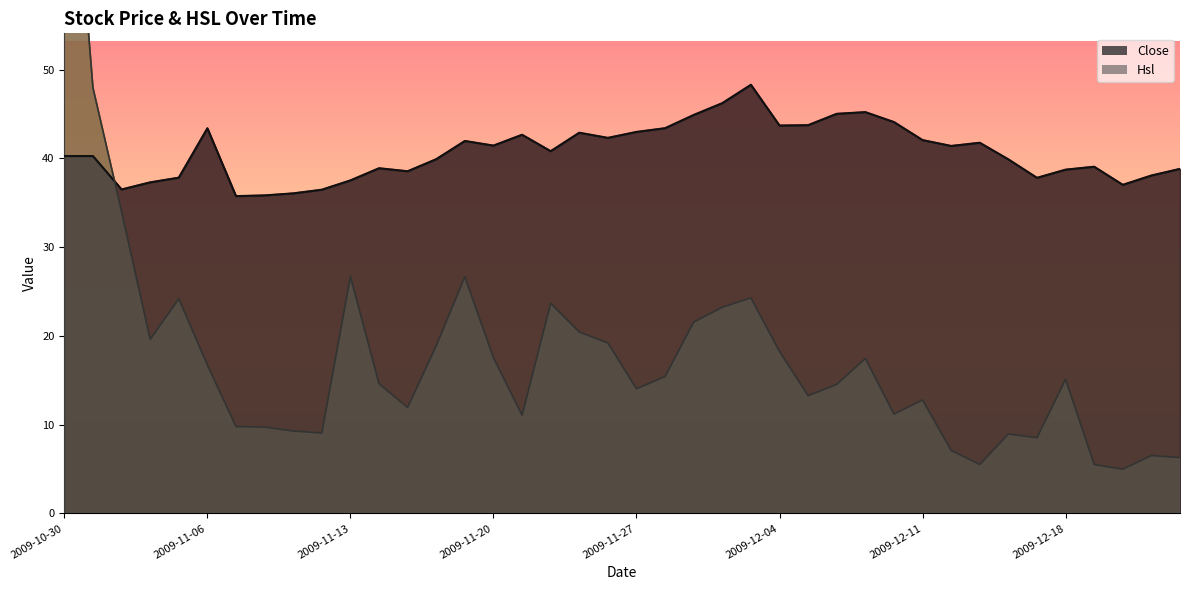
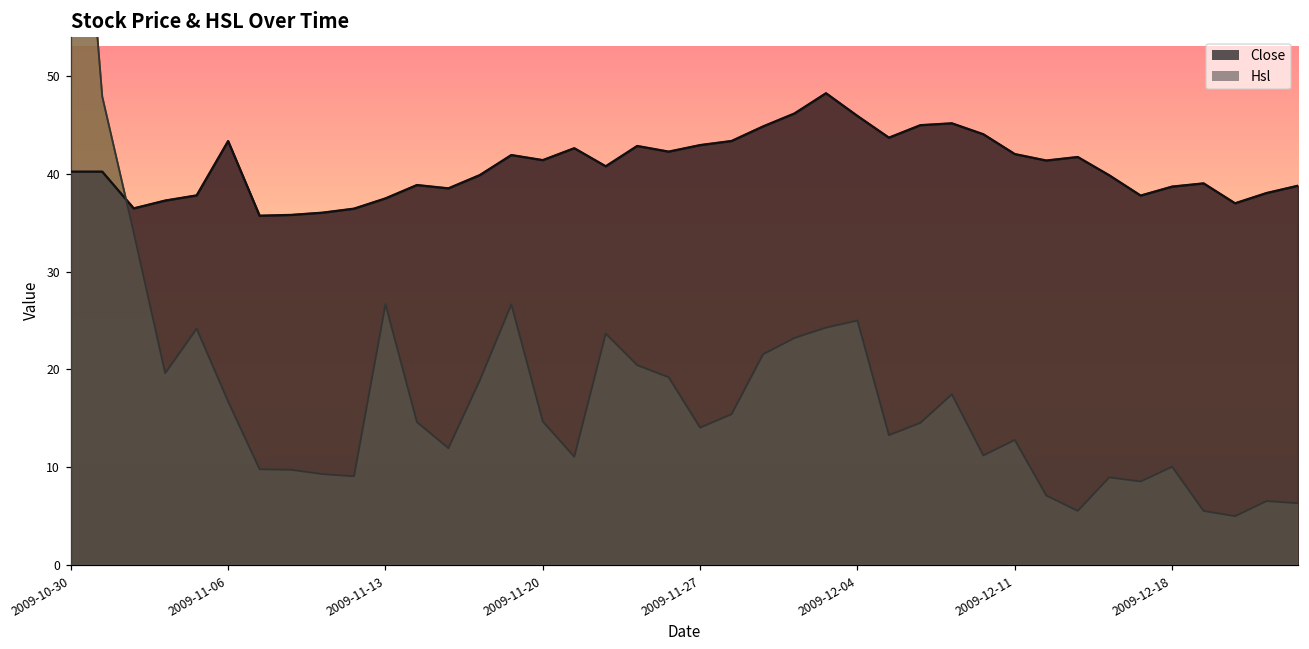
  {
    "Close": {
      "2009-10-30": 40,
      "2009-11-06": 43,
      "2009-11-13": 38,
      "2009-11-20": 41,
      "2009-11-27": 43,
-     "2009-12-04": 44,
+     "2009-12-04": 46,
      "2009-12-11": 42,
      "2009-12-18": 39
    },
    "Hsl": {
      "2009-11-06": 17,
      "2009-11-13": 27,
-     "2009-11-20": 18,
+     "2009-11-20": 15,
      "2009-11-27": 14,
-     "2009-12-04": 18,
+     "2009-12-04": 25,
      "2009-12-11": 13,
-     "2009-12-18": 15
+     "2009-12-18": 10
    }
  }
